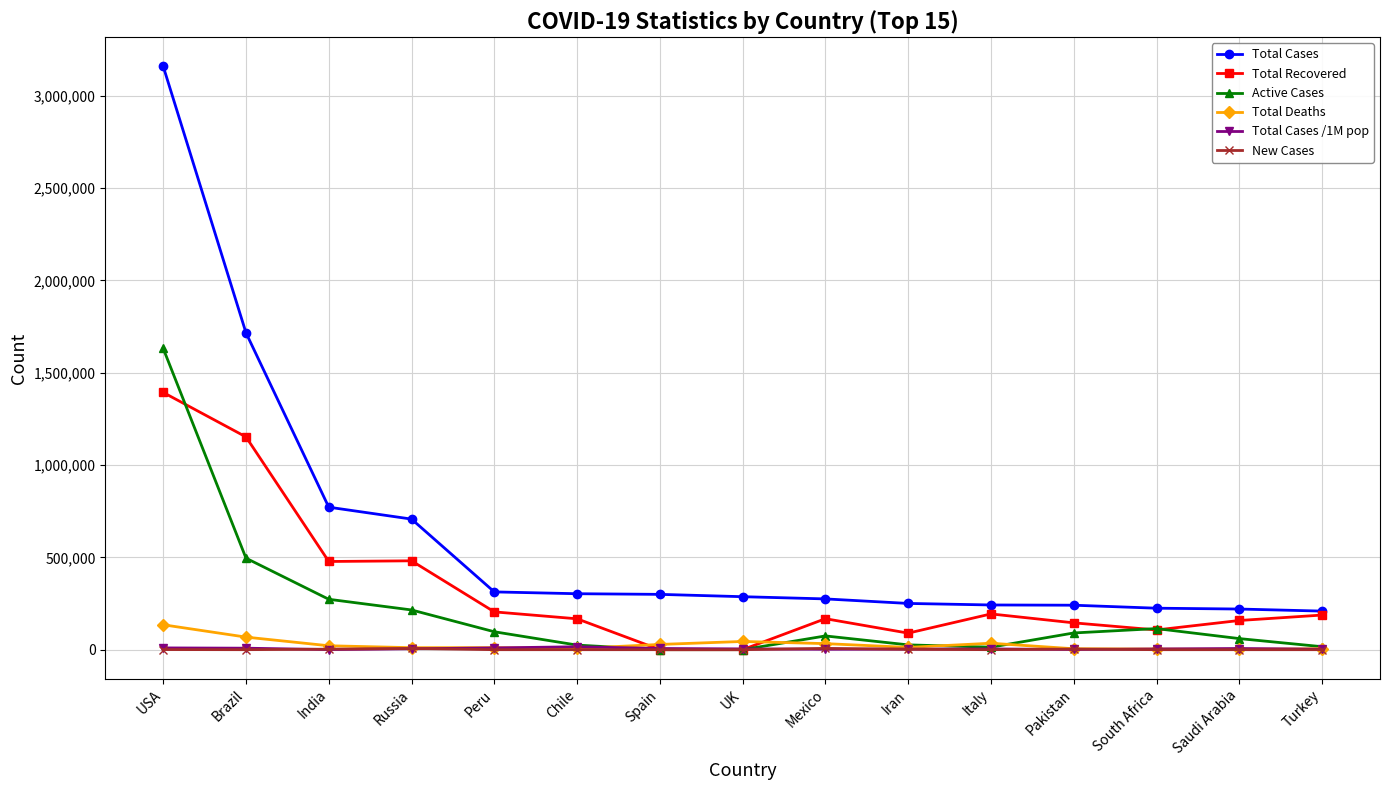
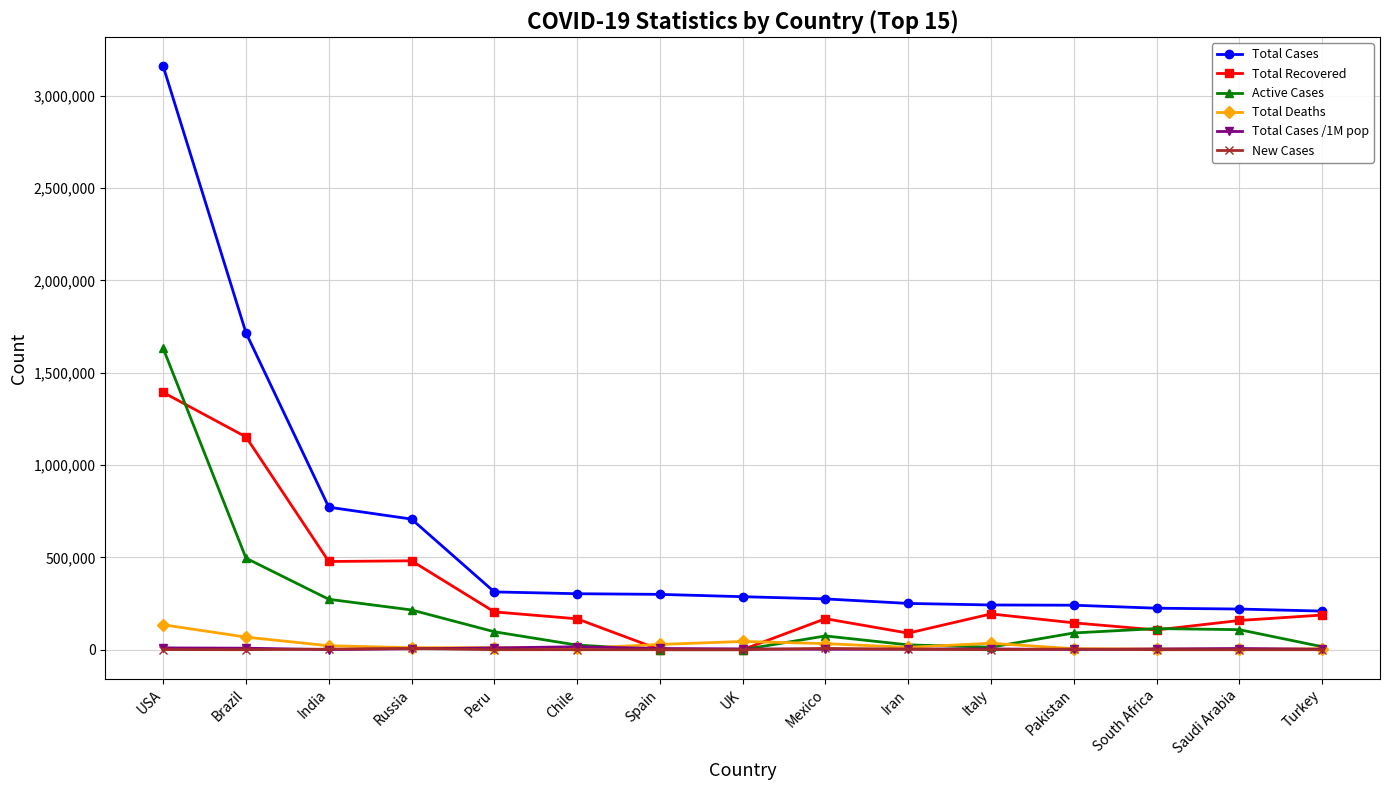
  {
    "Total Cases": {
      "USA": "3,160,000",
      "Brazil": "1,720,000",
      "India": "770,000",
      "Russia": "710,000",
      "Peru": "310,000",
      "Chile": "300,000",
      "Spain": "300,000",
      "UK": "290,000",
      "Mexico": "280,000",
      "Iran": "250,000",
      "Italy": "240,000",
      "Pakistan": "240,000",
      "South Africa": "220,000",
      "Saudi Arabia": "220,000",
      "Turkey": "210,000"
    },
    "Total Recovered": {
      "USA": "1,390,000",
      "Brazil": "1,150,000",
      "India": "480,000",
      "Russia": "480,000",
      "Peru": "200,000",
      "Chile": "170,000",
      "Mexico": "170,000",
      "Iran": "90,000",
      "Italy": "190,000",
      "Pakistan": "150,000",
      "Saudi Arabia": "160,000",
      "Turkey": "190,000"
    },
    "Active Cases": {
      "USA": "1,630,000",
      "Brazil": "500,000",
      "India": "270,000",
      "Russia": "220,000",
      "Peru": "100,000",
      "Mexico": "70,000",
      "Pakistan": "90,000",
-     "Saudi Arabia": "60,000"
+     "Saudi Arabia": "110,000"
    },
    "Total Deaths": {
      "USA": "130,000",
      "Brazil": "70,000",
      "India": "20,000",
      "Spain": "30,000",
      "UK": "40,000",
      "Mexico": "30,000",
      "Italy": "30,000"
    }
  }
